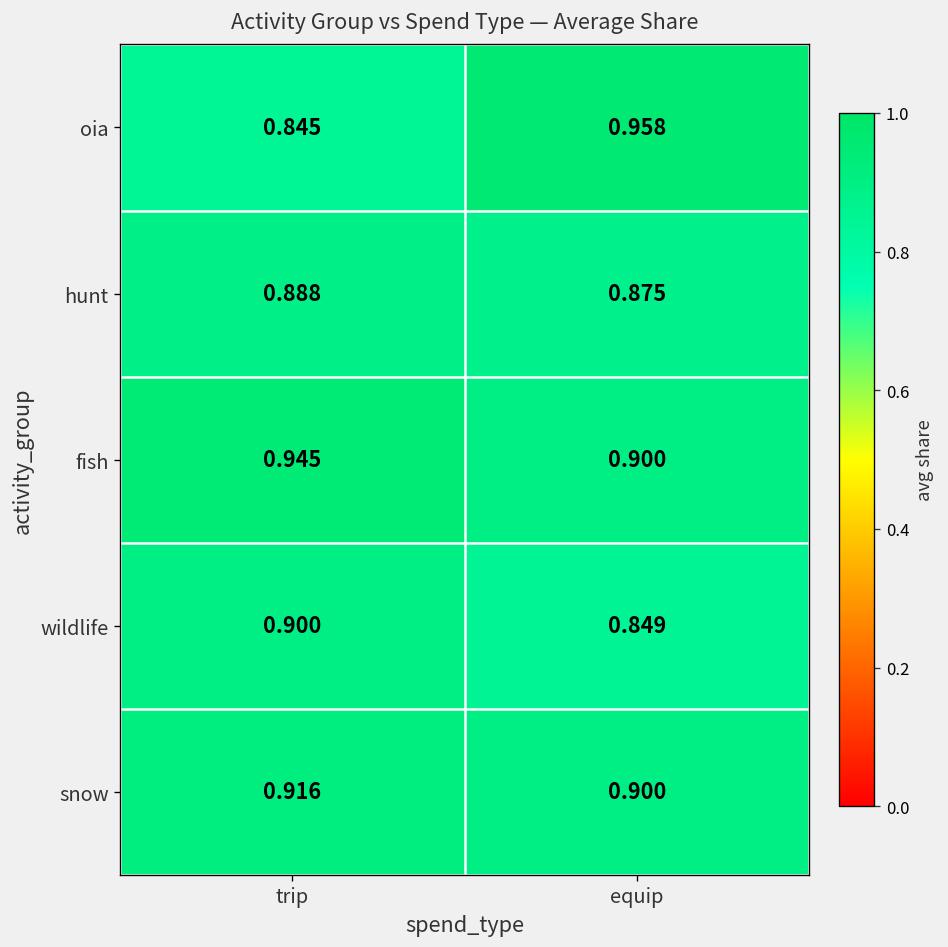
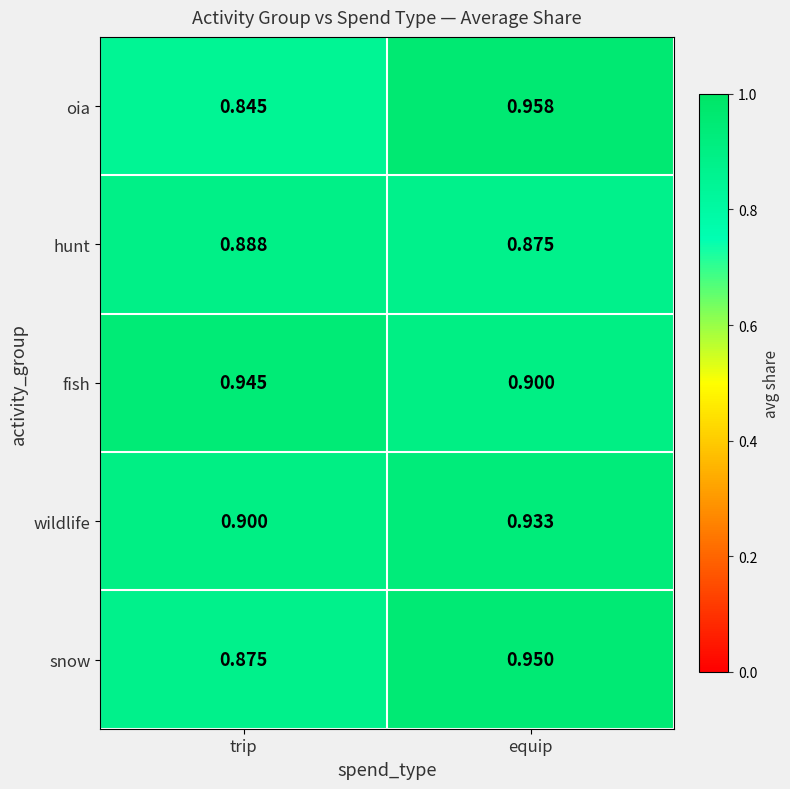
  {
    "oia": {
      "trip": 0.845,
      "equip": 0.958
    },
    "hunt": {
      "trip": 0.888,
      "equip": 0.875
    },
    "fish": {
      "trip": 0.945,
      "equip": 0.900
    },
    "wildlife": {
      "trip": 0.900,
-     "equip": 0.849
+     "equip": 0.933
    },
    "snow": {
-     "trip": 0.916,
-     "equip": 0.900
+     "trip": 0.875,
+     "equip": 0.950
    }
  }
